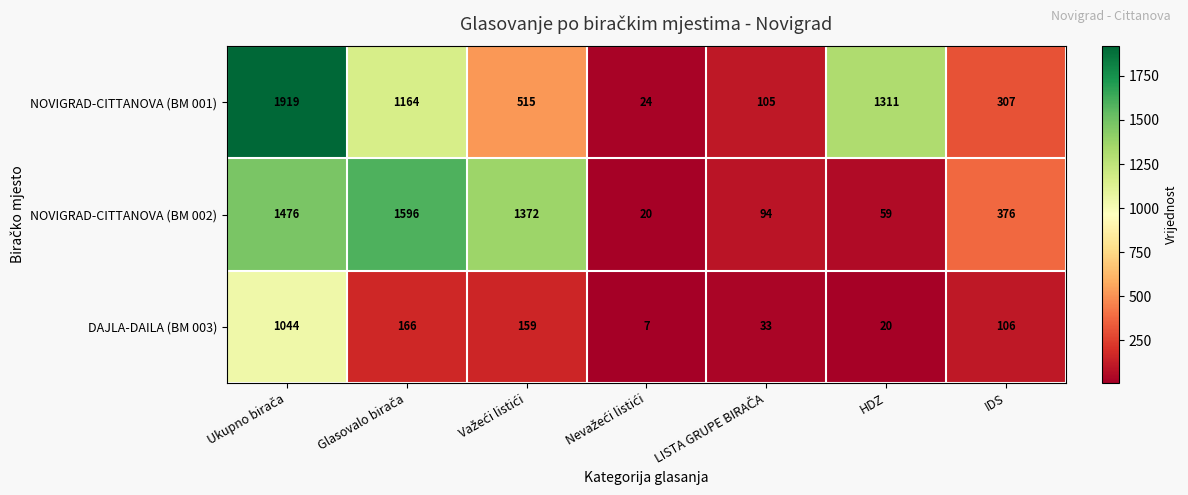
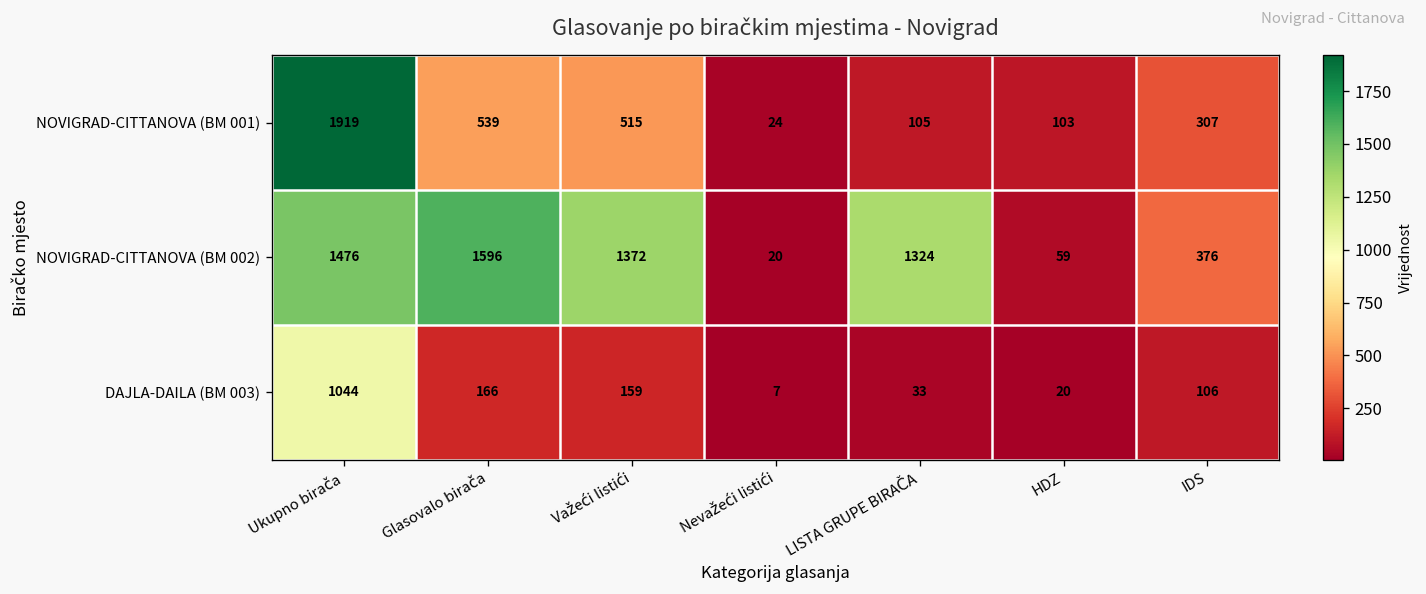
  {
    "NOVIGRAD-CITTANOVA (BM 001)": {
      "Ukupno birača": 1919,
-     "Glasovalo birača": 1164,
+     "Glasovalo birača": 539,
      "Važeći listići": 515,
      "Nevažeći listići": 24,
      "LISTA GRUPE BIRAČA": 105,
-     "HDZ": 1311,
+     "HDZ": 103,
      "IDS": 307
    },
    "NOVIGRAD-CITTANOVA (BM 002)": {
      "Ukupno birača": 1476,
      "Glasovalo birača": 1596,
      "Važeći listići": 1372,
      "Nevažeći listići": 20,
-     "LISTA GRUPE BIRAČA": 94,
+     "LISTA GRUPE BIRAČA": 1324,
      "HDZ": 59,
      "IDS": 376
    },
    "DAJLA-DAILA (BM 003)": {
      "Ukupno birača": 1044,
      "Glasovalo birača": 166,
      "Važeći listići": 159,
      "Nevažeći listići": 7,
      "LISTA GRUPE BIRAČA": 33,
      "HDZ": 20,
      "IDS": 106
    }
  }
